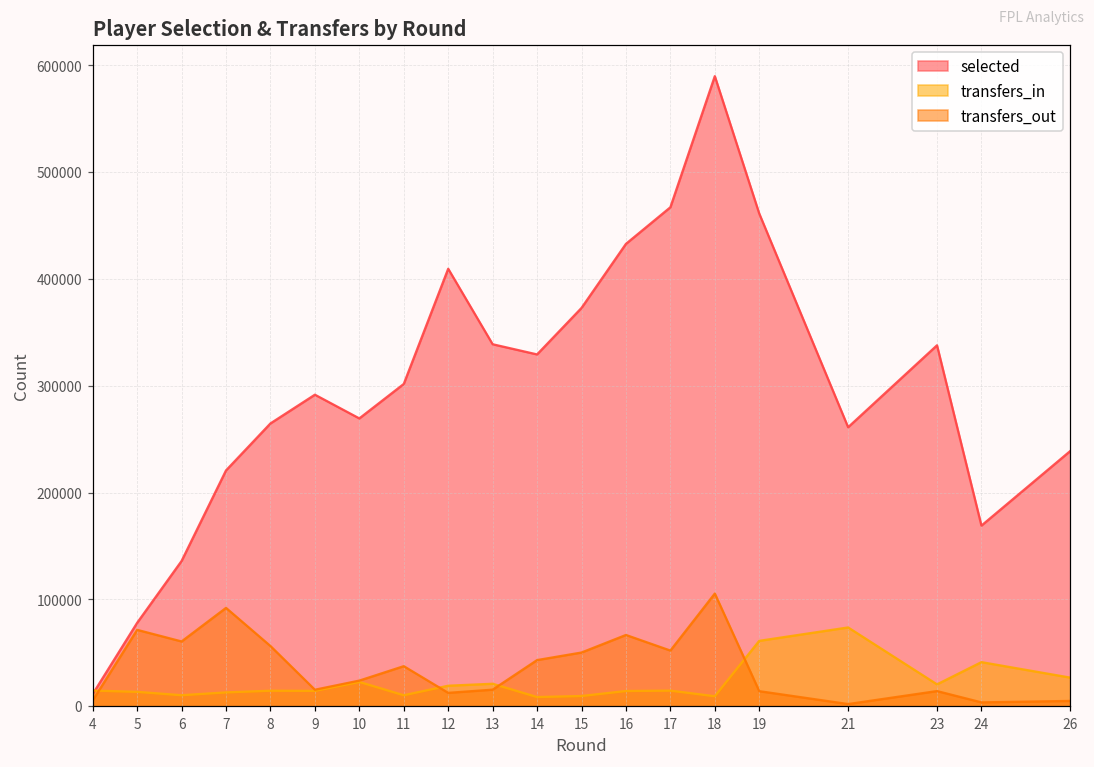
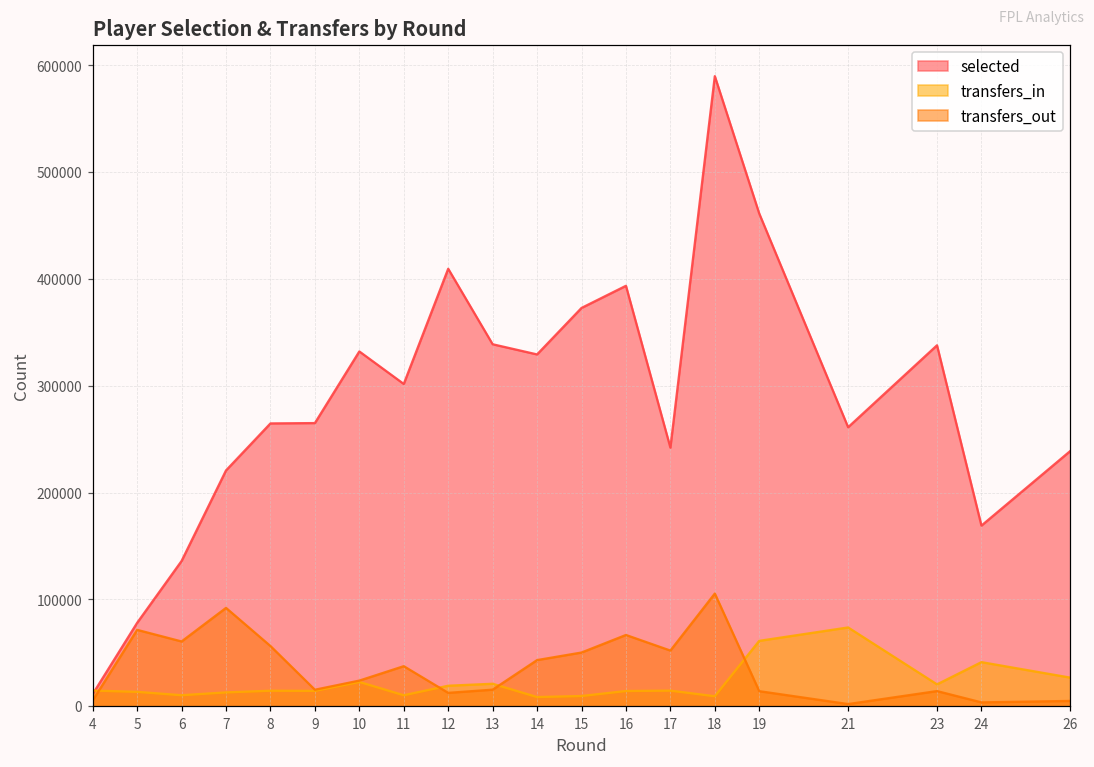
  {
    "selected": {
      "4": 10000,
      "5": 80000,
      "6": 140000,
      "7": 220000,
      "8": 260000,
-     "9": 290000,
-     "10": 270000,
+     "9": 270000,
+     "10": 330000,
      "11": 300000,
      "12": 410000,
      "13": 340000,
      "14": 330000,
      "15": 370000,
-     "16": 430000,
-     "17": 470000,
+     "16": 390000,
+     "17": 240000,
      "18": 590000,
      "19": 460000,
      "21": 260000,
      "23": 340000,
      "24": 170000,
      "26": 240000
    }
  }
